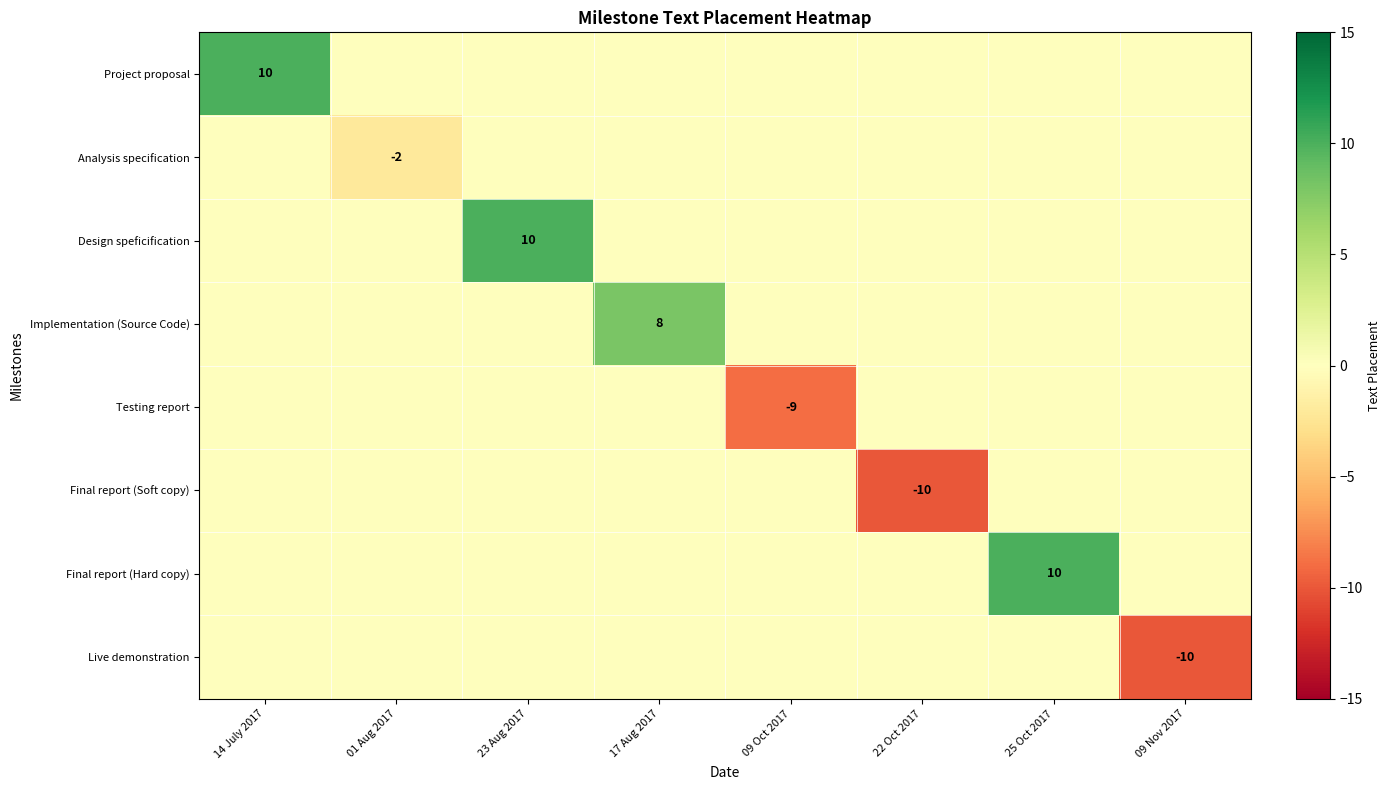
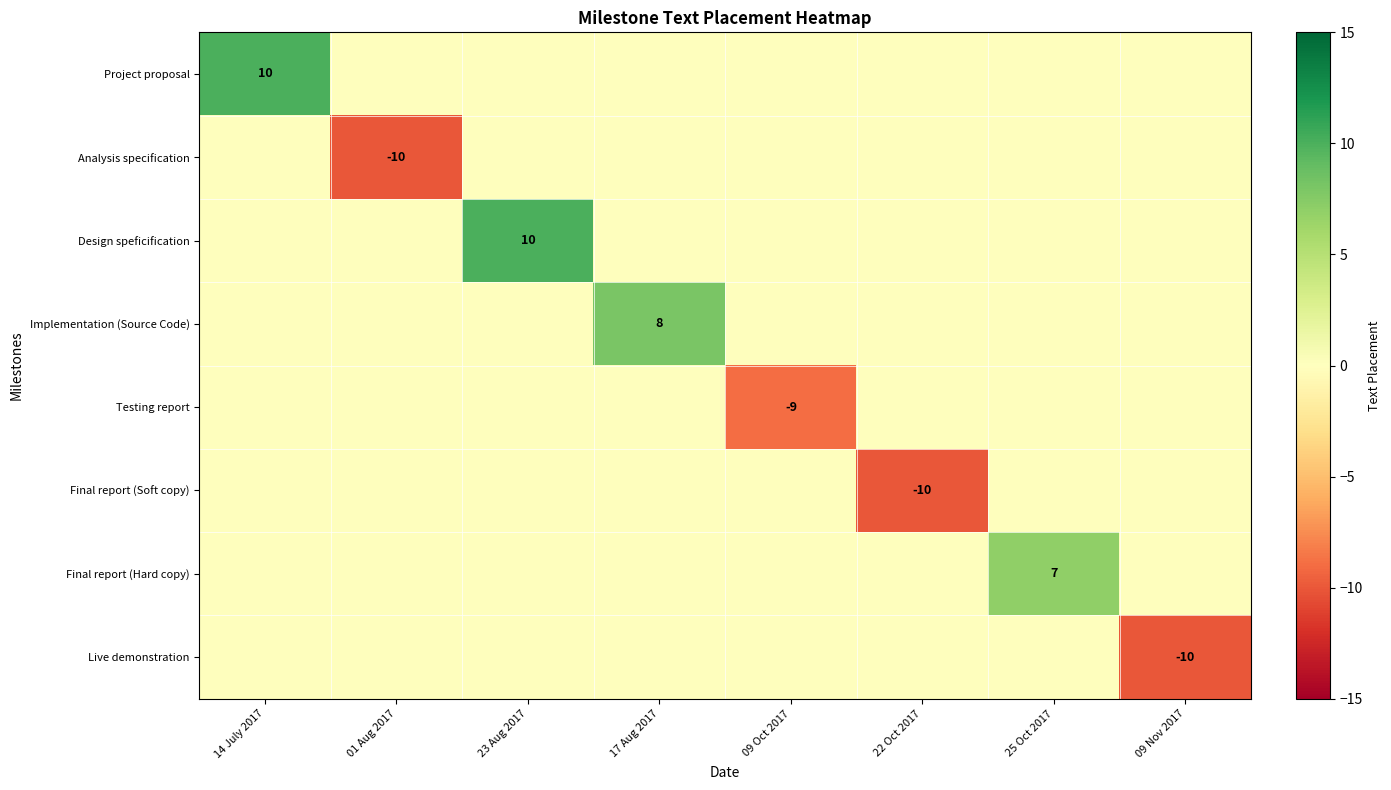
  {
    "Project proposal": {
      "14 July 2017": 10
    },
    "Analysis specification": {
-     "01 Aug 2017": -2
+     "01 Aug 2017": -10
    },
    "Design speficification": {
      "23 Aug 2017": 10
    },
    "Implementation (Source Code)": {
      "17 Aug 2017": 8
    },
    "Testing report": {
      "09 Oct 2017": -9
    },
    "Final report (Soft copy)": {
      "22 Oct 2017": -10
    },
    "Final report (Hard copy)": {
-     "25 Oct 2017": 10
+     "25 Oct 2017": 7
    },
    "Live demonstration": {
      "09 Nov 2017": -10
    }
  }
